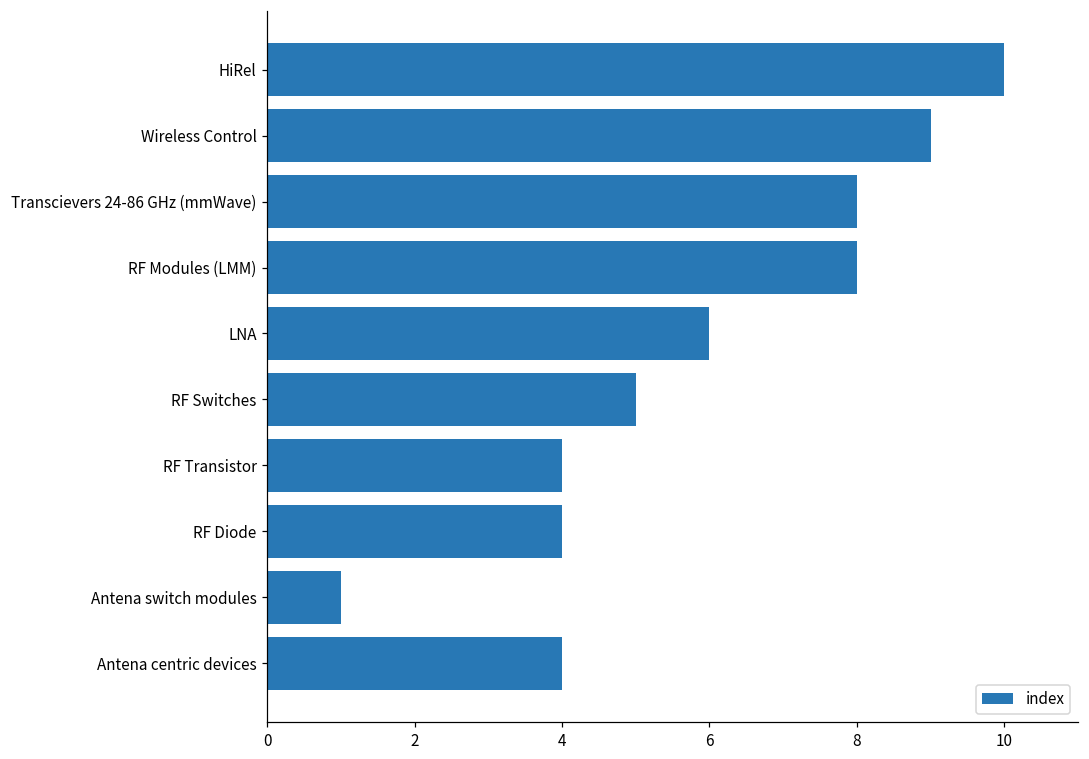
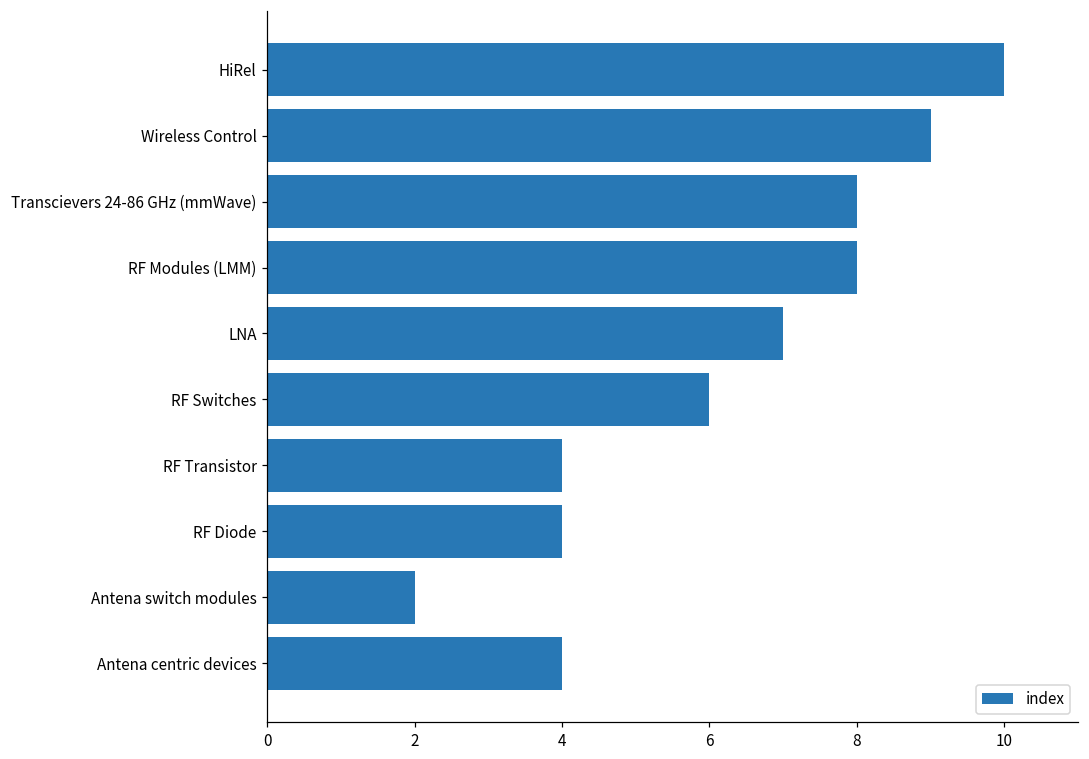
  {
    "HiRel": 10,
    "Wireless Control": 9,
    "Transcievers 24-86 GHz (mmWave)": 8,
    "RF Modules (LMM)": 8,
-   "LNA": 6,
-   "RF Switches": 5,
+   "LNA": 7,
+   "RF Switches": 6,
    "RF Transistor": 4,
    "RF Diode": 4,
-   "Antena switch modules": 1,
+   "Antena switch modules": 2,
    "Antena centric devices": 4
  }
